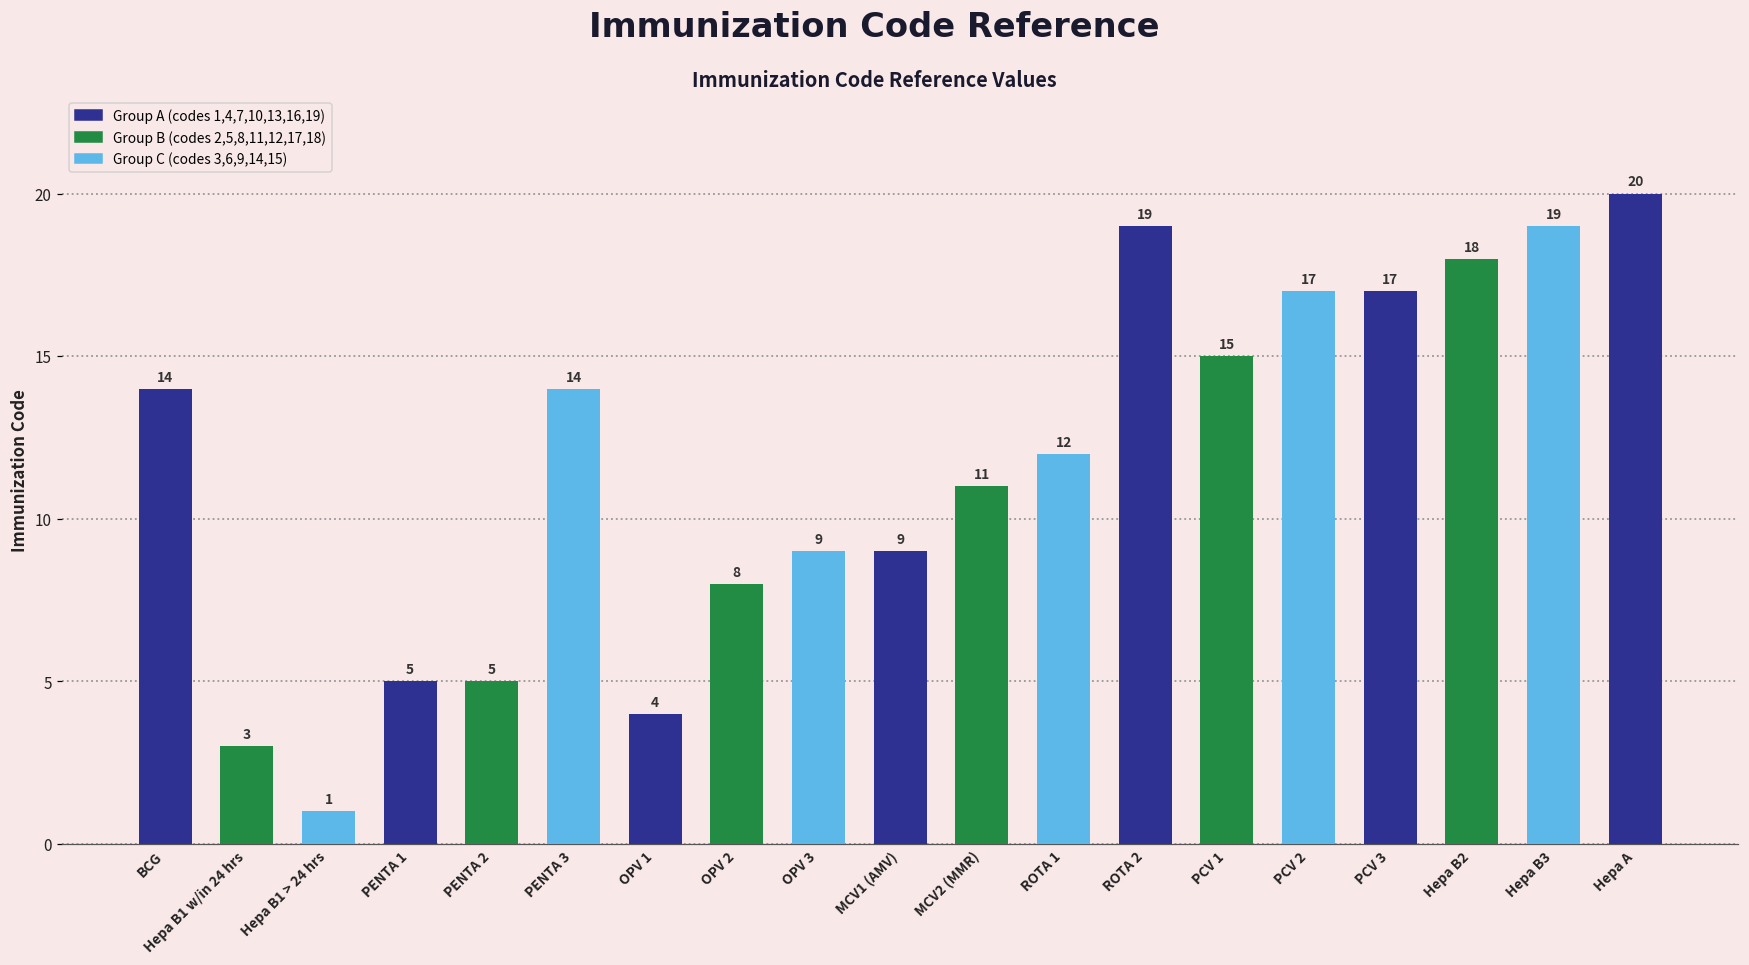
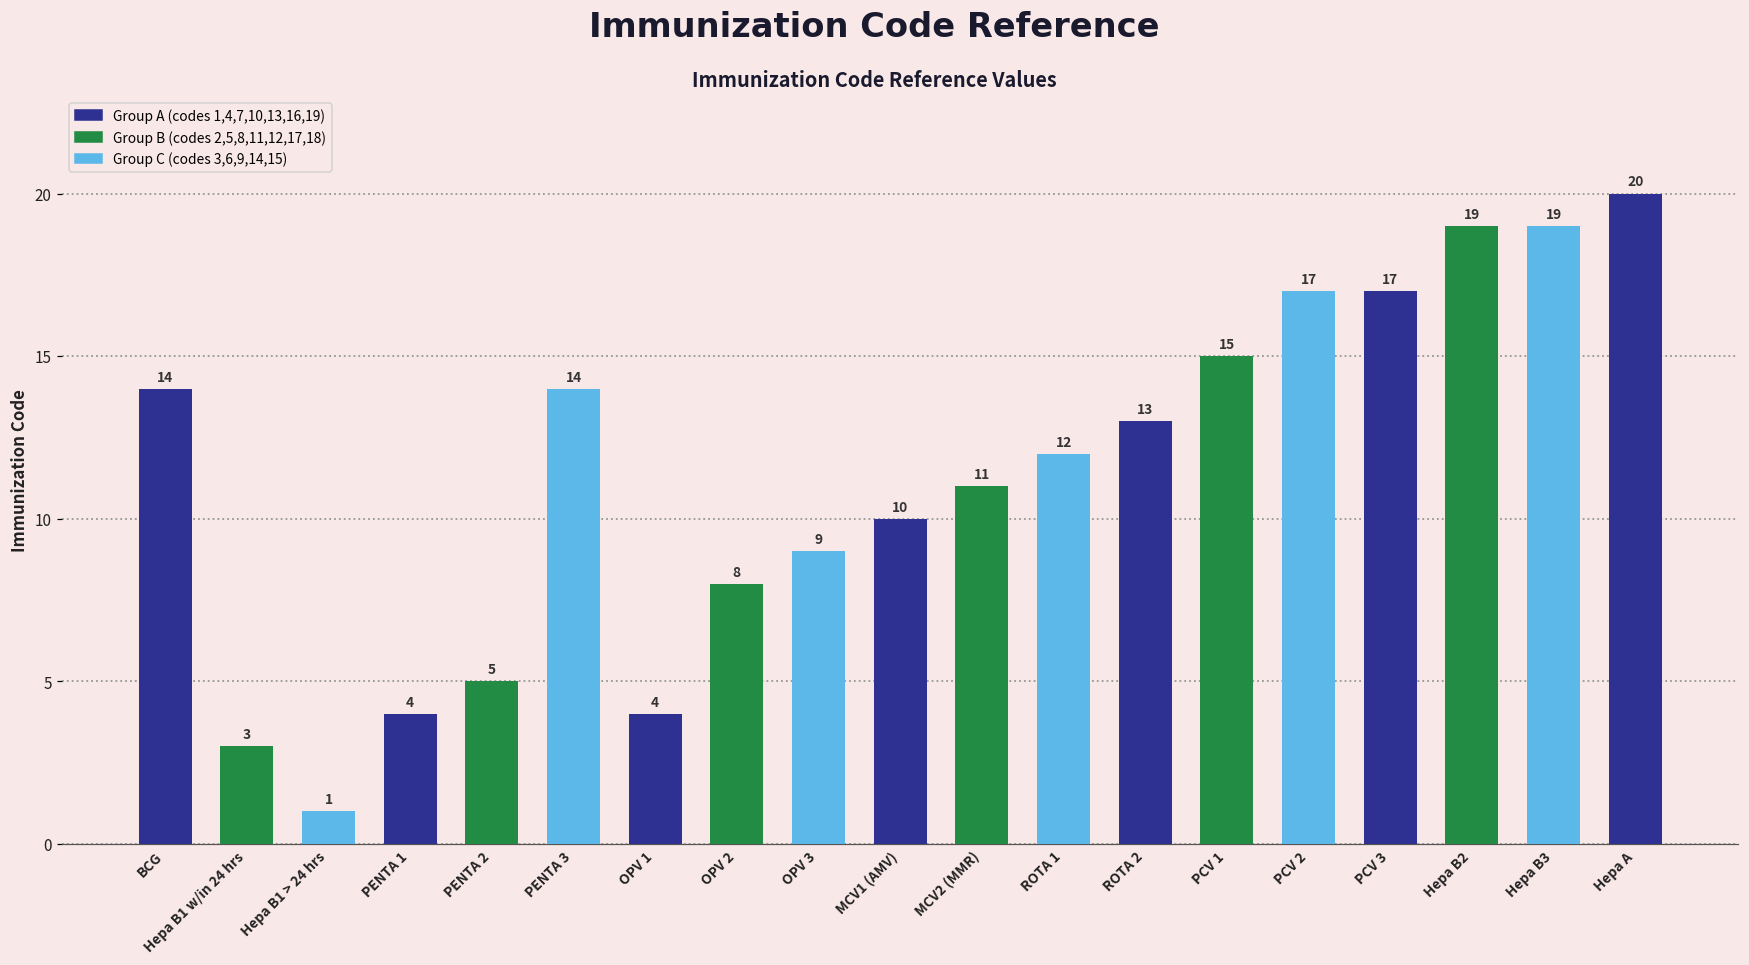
  {
    "BCG": 14,
    "Hepa B1 w/in 24 hrs": 3,
    "Hepa B1 > 24 hrs": 1,
-   "PENTA 1": 5,
+   "PENTA 1": 4,
    "PENTA 2": 5,
    "PENTA 3": 14,
    "OPV 1": 4,
    "OPV 2": 8,
    "OPV 3": 9,
-   "MCV1 (AMV)": 9,
+   "MCV1 (AMV)": 10,
    "MCV2 (MMR)": 11,
    "ROTA 1": 12,
-   "ROTA 2": 19,
+   "ROTA 2": 13,
    "PCV 1": 15,
    "PCV 2": 17,
    "PCV 3": 17,
-   "Hepa B2": 18,
+   "Hepa B2": 19,
    "Hepa B3": 19,
    "Hepa A": 20
  }
